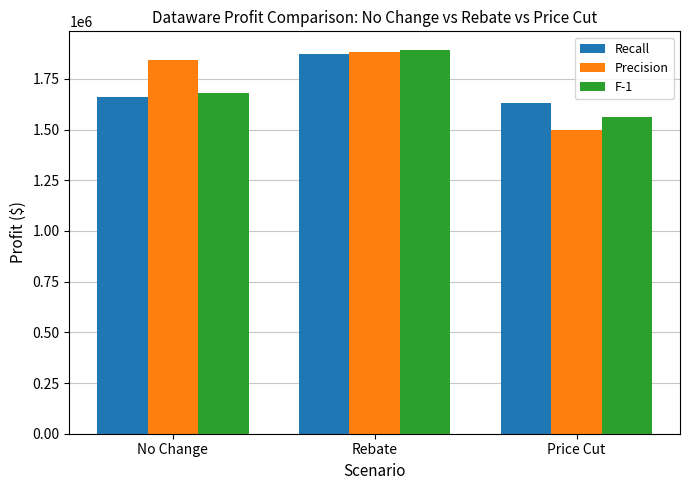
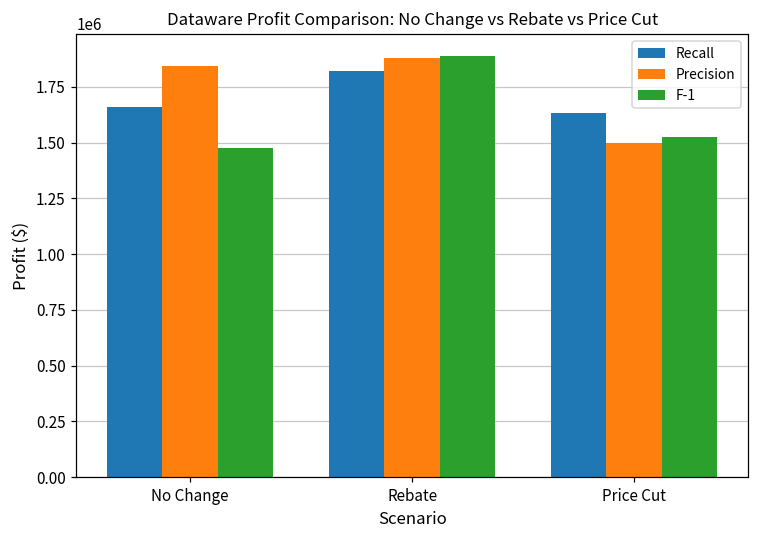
  {
    "Recall": {
      "No Change": 1660000,
-     "Rebate": 1870000,
+     "Rebate": 1820000,
      "Price Cut": 1630000
    },
    "Precision": {
      "No Change": 1850000,
      "Rebate": 1880000,
      "Price Cut": 1500000
    },
    "F-1": {
-     "No Change": 1680000,
+     "No Change": 1470000,
      "Rebate": 1890000,
-     "Price Cut": 1560000
+     "Price Cut": 1520000
    }
  }
